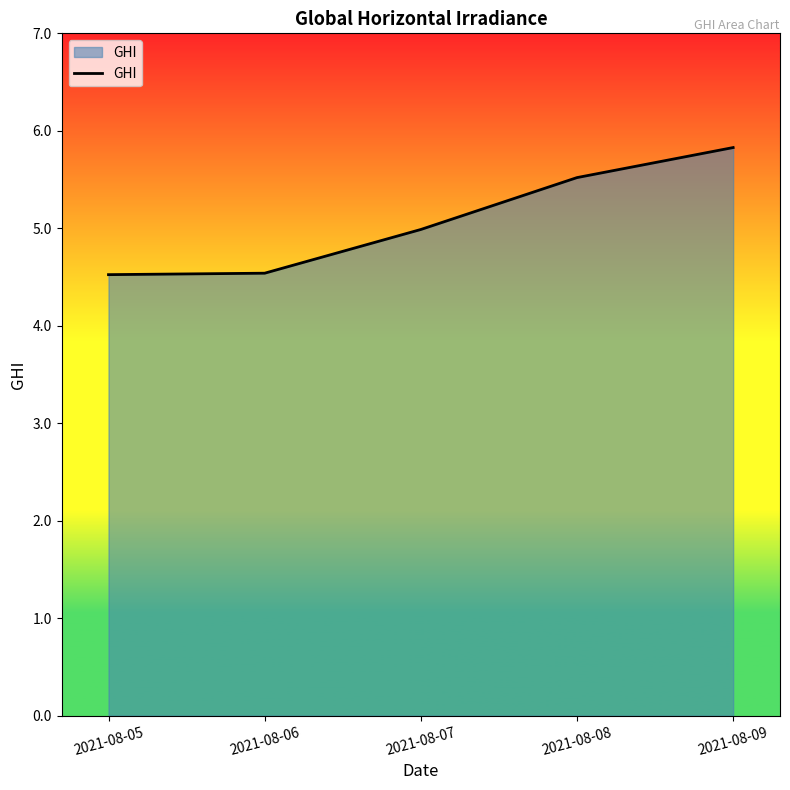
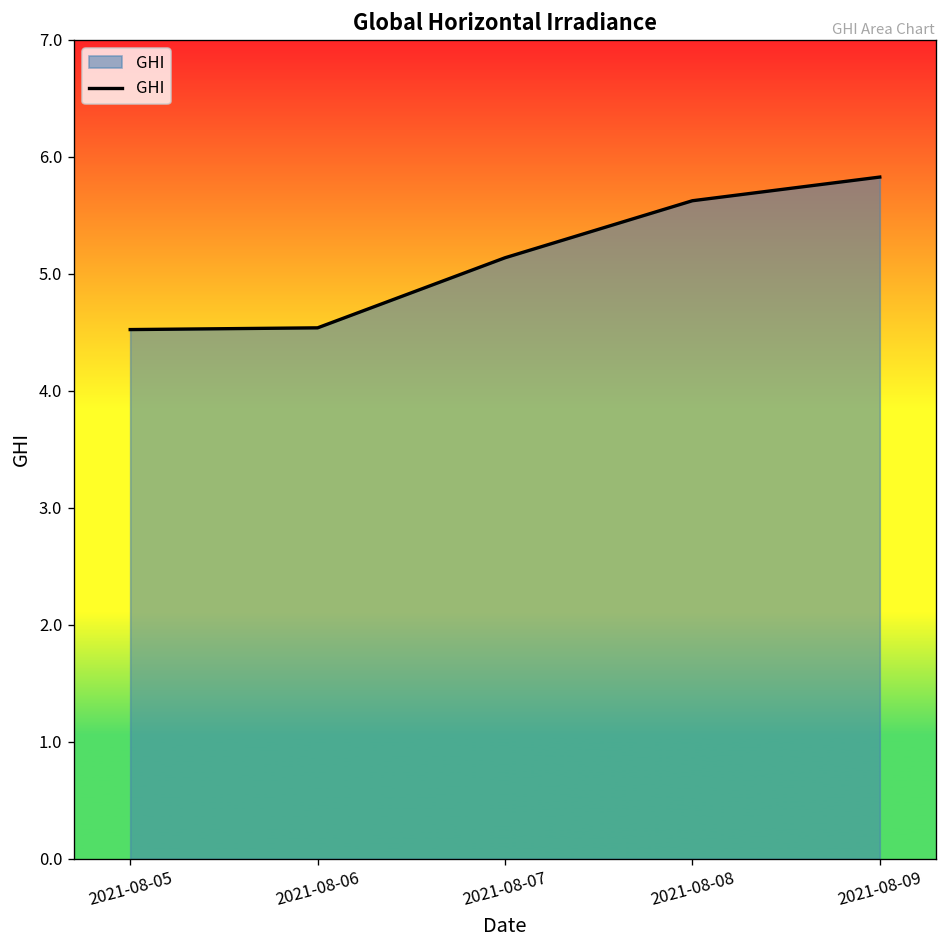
  {
    "2021-08-05": 4.5,
    "2021-08-06": 4.5,
-   "2021-08-07": 5.0,
-   "2021-08-08": 5.5,
+   "2021-08-07": 5.1,
+   "2021-08-08": 5.6,
    "2021-08-09": 5.8
  }
